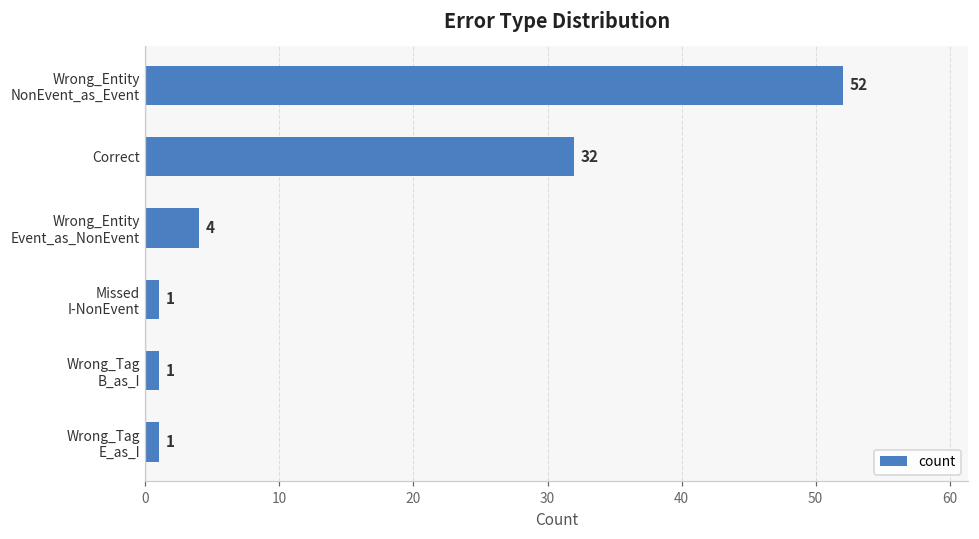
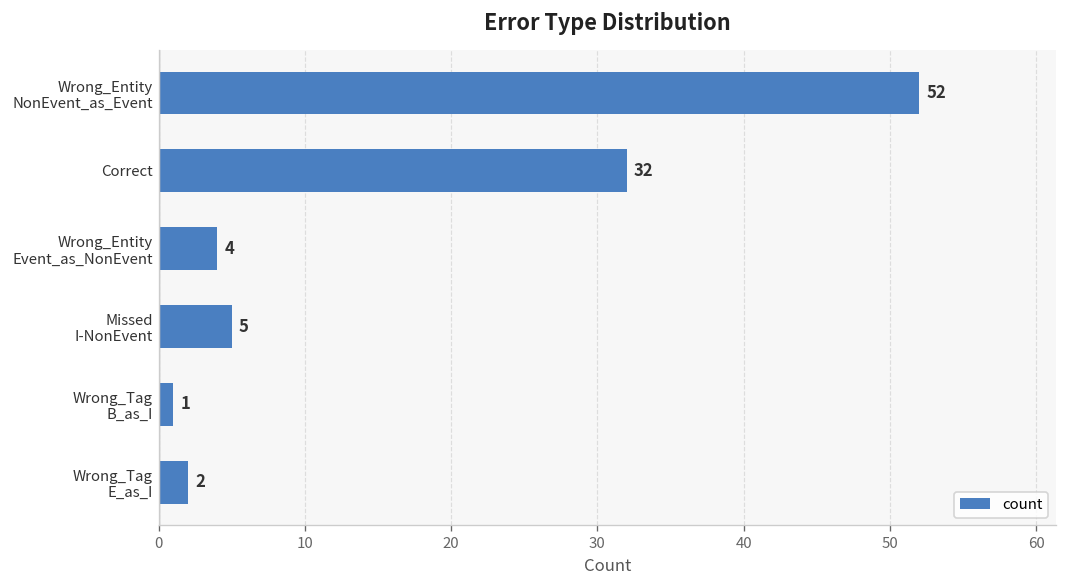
  {
    "Wrong_Entity NonEvent_as_Event": 52,
    "Correct": 32,
    "Wrong_Entity Event_as_NonEvent": 4,
-   "Missed I-NonEvent": 1,
+   "Missed I-NonEvent": 5,
    "Wrong_Tag B_as_I": 1,
-   "Wrong_Tag E_as_I": 1
+   "Wrong_Tag E_as_I": 2
  }
